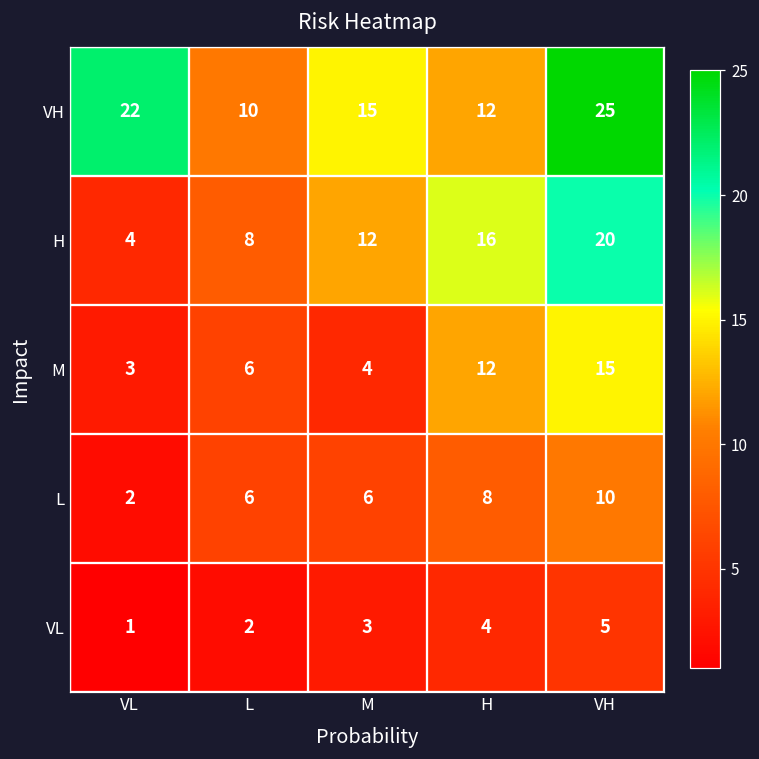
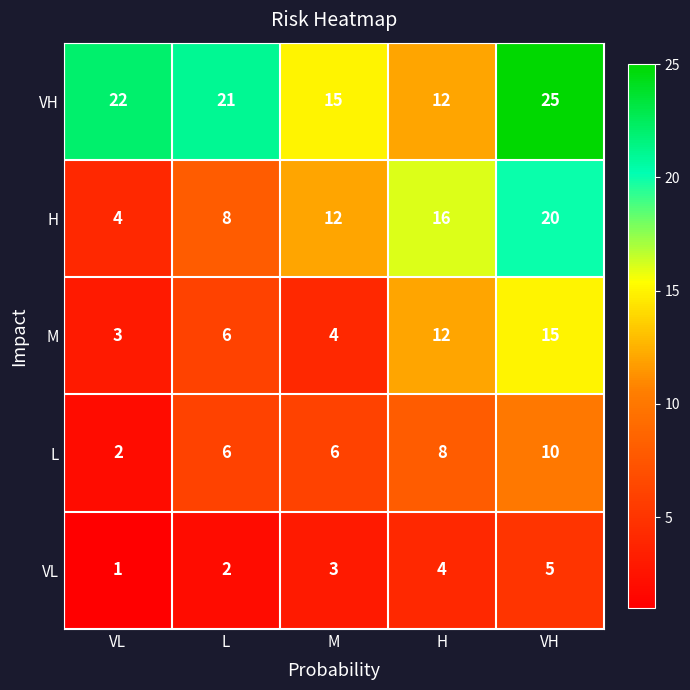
  {
    "VH": {
      "VL": 22,
-     "L": 10,
+     "L": 21,
      "M": 15,
      "H": 12,
      "VH": 25
    },
    "H": {
      "VL": 4,
      "L": 8,
      "M": 12,
      "H": 16,
      "VH": 20
    },
    "M": {
      "VL": 3,
      "L": 6,
      "M": 4,
      "H": 12,
      "VH": 15
    },
    "L": {
      "VL": 2,
      "L": 6,
      "M": 6,
      "H": 8,
      "VH": 10
    },
    "VL": {
      "VL": 1,
      "L": 2,
      "M": 3,
      "H": 4,
      "VH": 5
    }
  }
